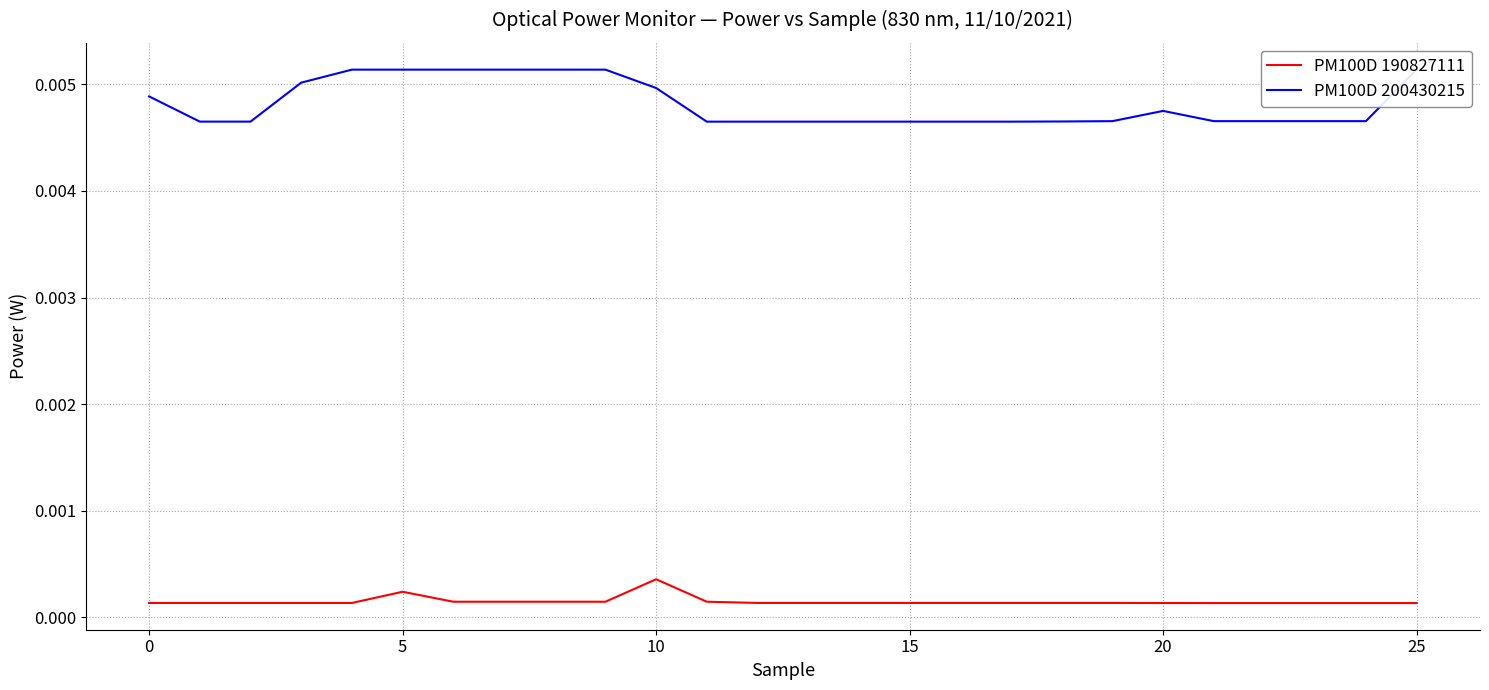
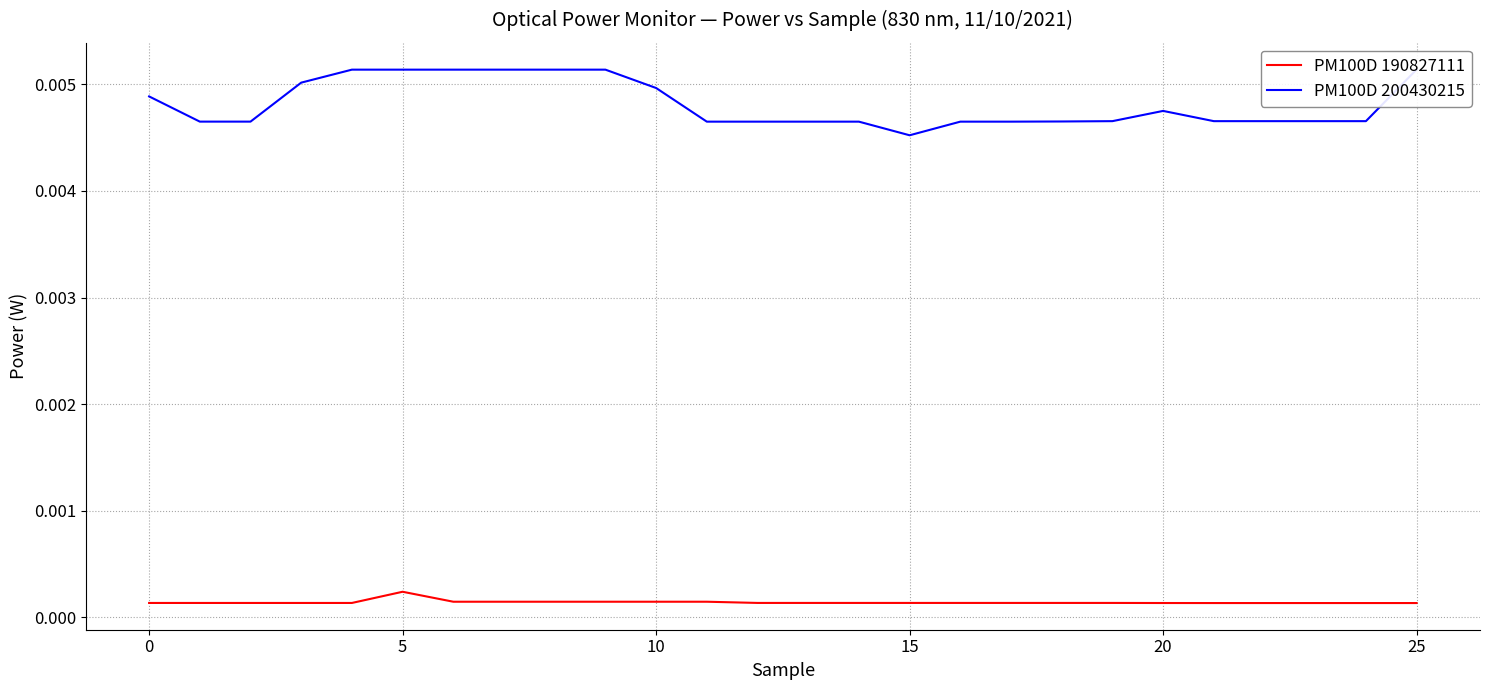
  {
    "PM100D 190827111": {
      "0": 0.00013,
      "5": 0.00024,
-     "10": 0.00036,
+     "10": 0.00014,
      "15": 0.00013,
      "20": 0.00013,
      "25": 0.00013
    },
    "PM100D 200430215": {
      "0": 0.00489,
      "5": 0.00514,
      "10": 0.00497,
-     "15": 0.00465,
+     "15": 0.00452,
      "20": 0.00475
    }
  }
